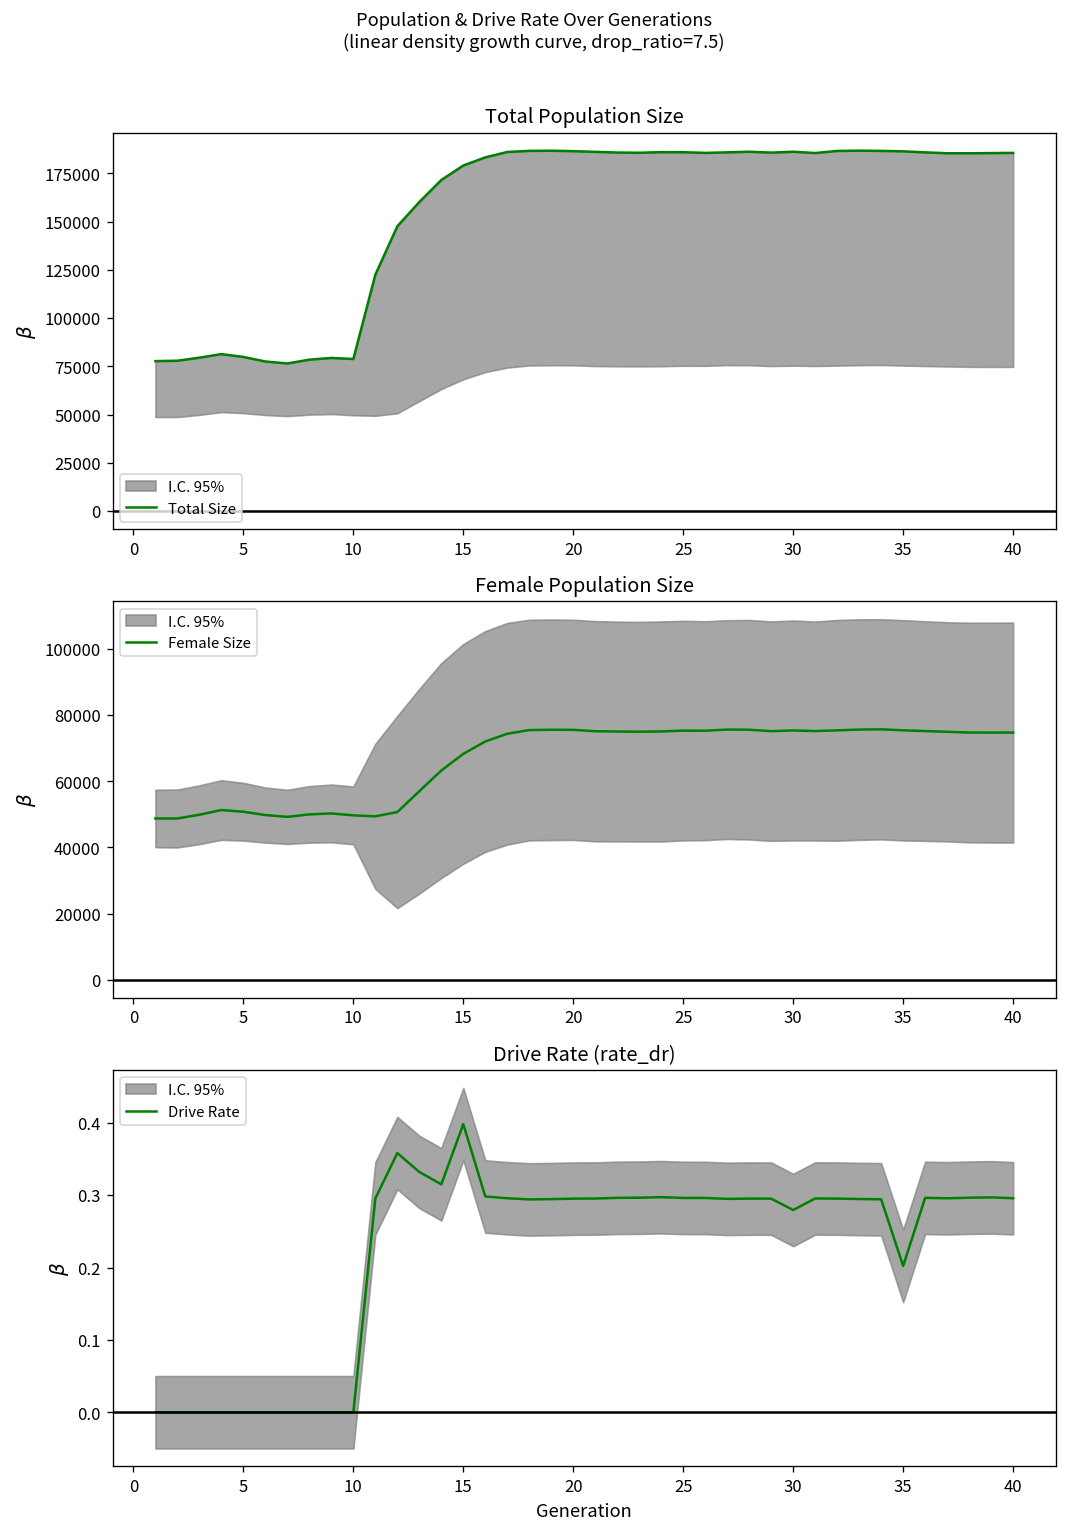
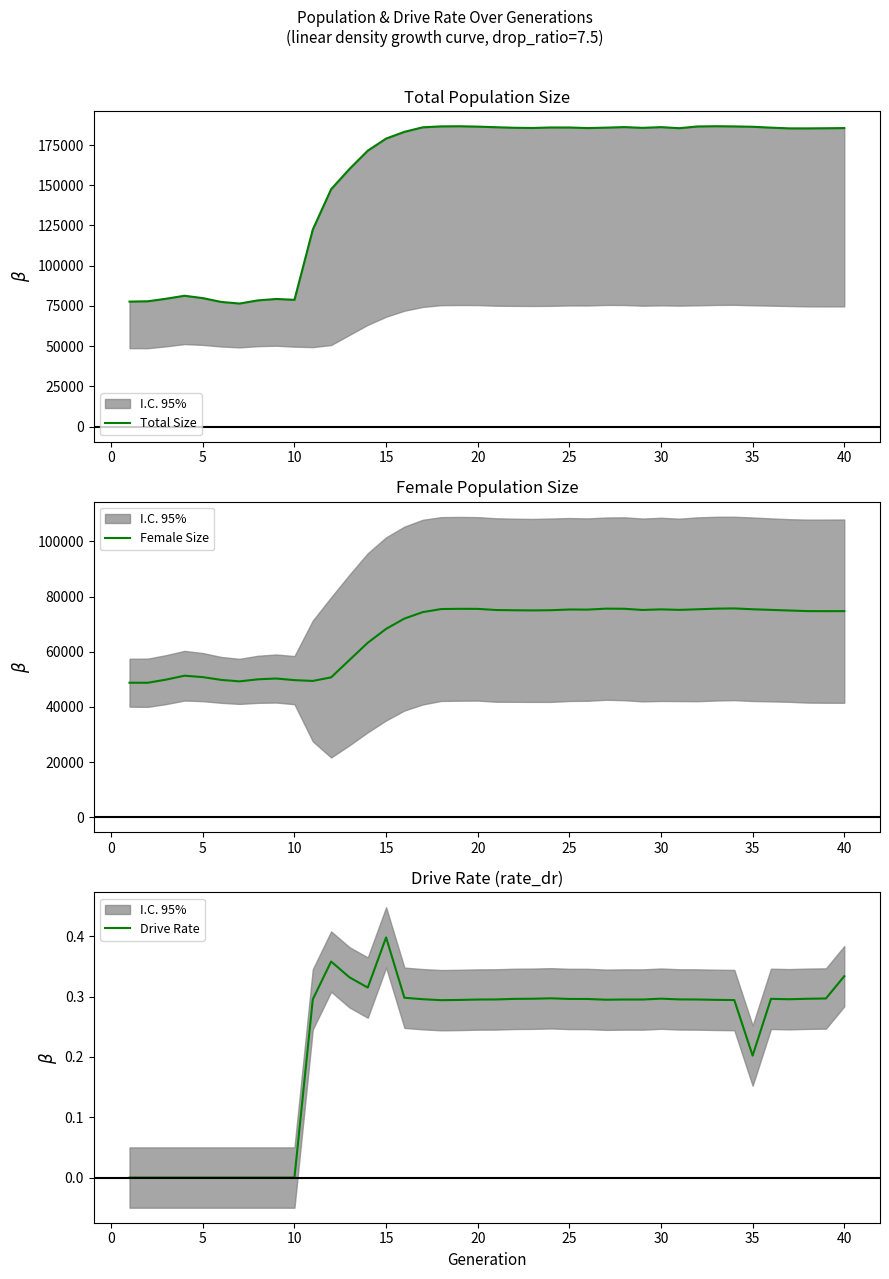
  {
    "Total Population Size": {
      "5": 80000,
      "10": 79000,
      "15": 179000,
      "20": 186000,
      "25": 186000,
      "30": 186000,
      "35": 186000,
      "40": 186000
    },
    "Female Population Size": {
      "Female Size": {
        "5": 51000,
        "10": 50000,
        "15": 68000,
        "20": 76000,
        "25": 75000,
        "30": 75000,
        "35": 75000,
        "40": 75000
      }
    },
    "Drive Rate (rate_dr)": {
      "Drive Rate": {
        "5": 0.00,
        "10": 0.00,
        "15": 0.40,
        "20": 0.30,
        "25": 0.30,
-       "30": 0.28,
+       "30": 0.30,
        "35": 0.20,
-       "40": 0.30
+       "40": 0.33
      }
    }
  }
